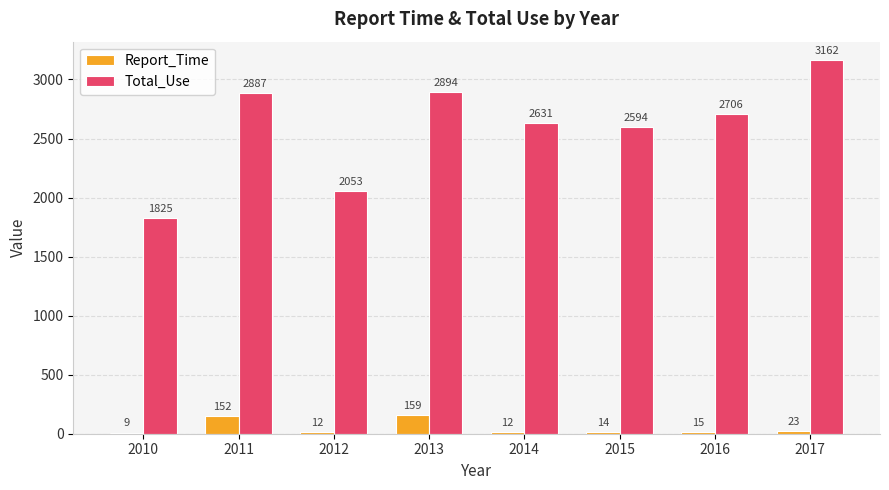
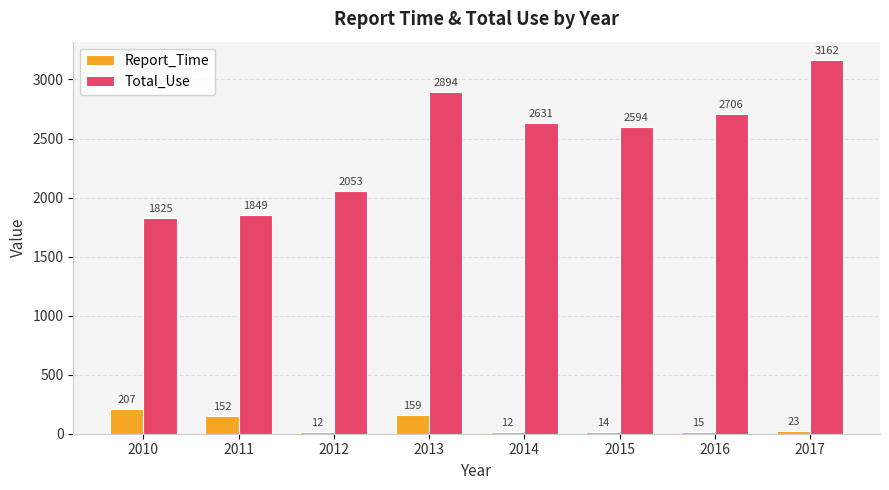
  {
    "Report_Time": {
-     "2010": 9,
+     "2010": 207,
      "2011": 152,
      "2012": 12,
      "2013": 159,
      "2014": 12,
      "2015": 14,
      "2016": 15,
      "2017": 23
    },
    "Total_Use": {
      "2010": 1825,
-     "2011": 2887,
+     "2011": 1849,
      "2012": 2053,
      "2013": 2894,
      "2014": 2631,
      "2015": 2594,
      "2016": 2706,
      "2017": 3162
    }
  }
